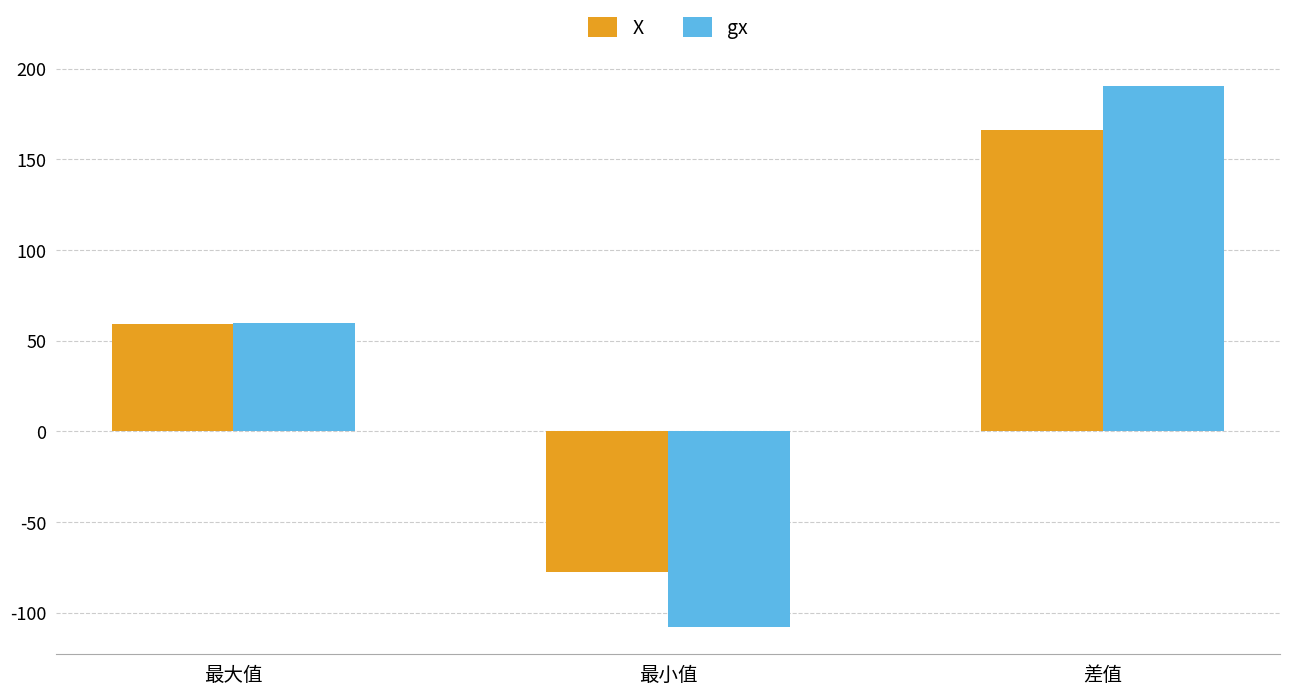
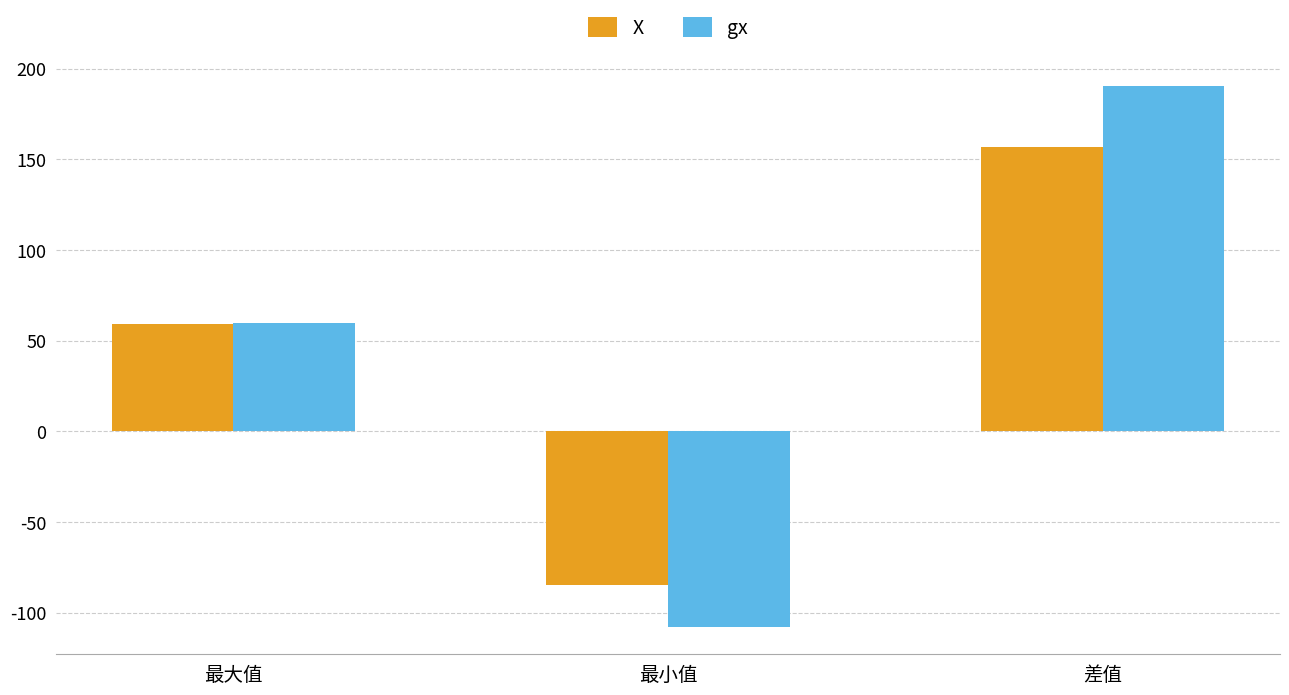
  {
    "X": {
      "最大值": 59,
-     "最小值": -78,
-     "差值": 166
+     "最小值": -85,
+     "差值": 157
    },
    "gx": {
      "最大值": 60,
      "最小值": -108,
      "差值": 190
    }
  }
